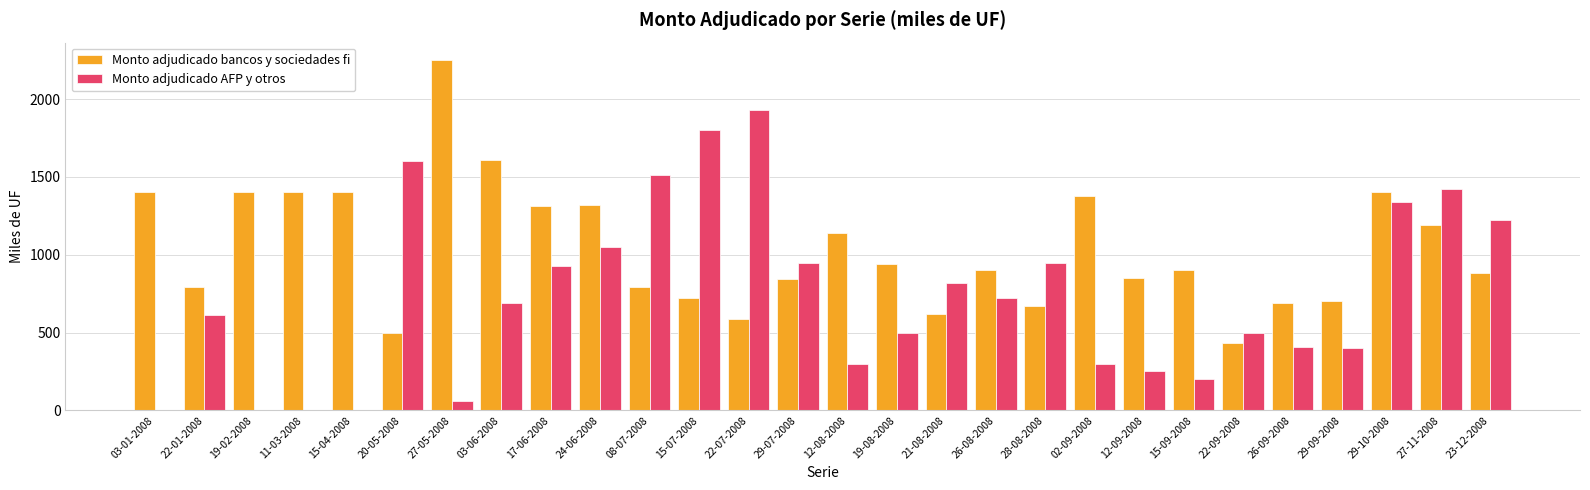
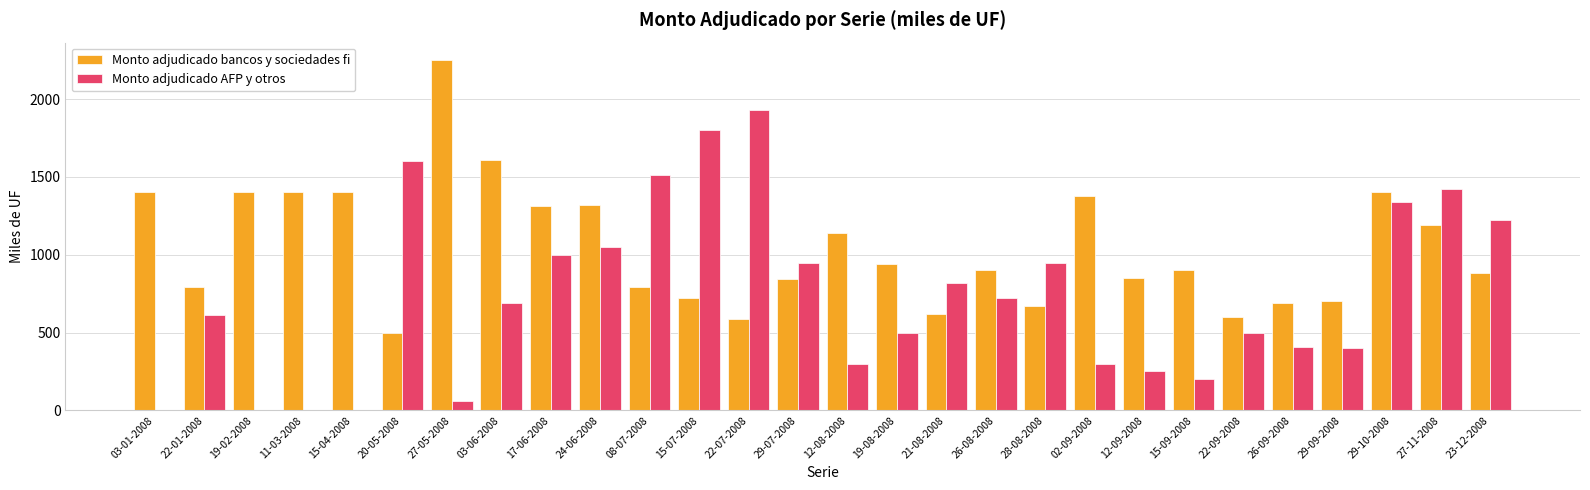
  {
    "Monto adjudicado bancos y sociedades fi": {
      "03-01-2008": 1400,
      "22-01-2008": 790,
      "19-02-2008": 1400,
      "11-03-2008": 1400,
      "15-04-2008": 1400,
      "20-05-2008": 500,
      "27-05-2008": 2250,
      "03-06-2008": 1610,
      "17-06-2008": 1310,
      "24-06-2008": 1320,
      "08-07-2008": 790,
      "15-07-2008": 720,
      "22-07-2008": 590,
      "29-07-2008": 840,
      "12-08-2008": 1140,
      "19-08-2008": 940,
      "21-08-2008": 620,
      "26-08-2008": 900,
      "28-08-2008": 670,
      "02-09-2008": 1380,
      "12-09-2008": 850,
      "15-09-2008": 900,
-     "22-09-2008": 430,
+     "22-09-2008": 600,
      "26-09-2008": 690,
      "29-09-2008": 700,
      "29-10-2008": 1400,
      "27-11-2008": 1190,
      "23-12-2008": 880
    },
    "Monto adjudicado AFP y otros": {
      "03-01-2008": 0,
      "22-01-2008": 610,
      "19-02-2008": 0,
      "11-03-2008": 0,
      "15-04-2008": 0,
      "20-05-2008": 1600,
      "27-05-2008": 60,
      "03-06-2008": 690,
-     "17-06-2008": 930,
+     "17-06-2008": 1000,
      "24-06-2008": 1050,
      "08-07-2008": 1510,
      "15-07-2008": 1800,
      "22-07-2008": 1930,
      "29-07-2008": 950,
      "12-08-2008": 300,
      "19-08-2008": 500,
      "21-08-2008": 820,
      "26-08-2008": 720,
      "28-08-2008": 950,
      "02-09-2008": 300,
      "12-09-2008": 250,
      "15-09-2008": 200,
      "22-09-2008": 500,
      "26-09-2008": 410,
      "29-09-2008": 400,
      "29-10-2008": 1340,
      "27-11-2008": 1420,
      "23-12-2008": 1220
    }
  }
